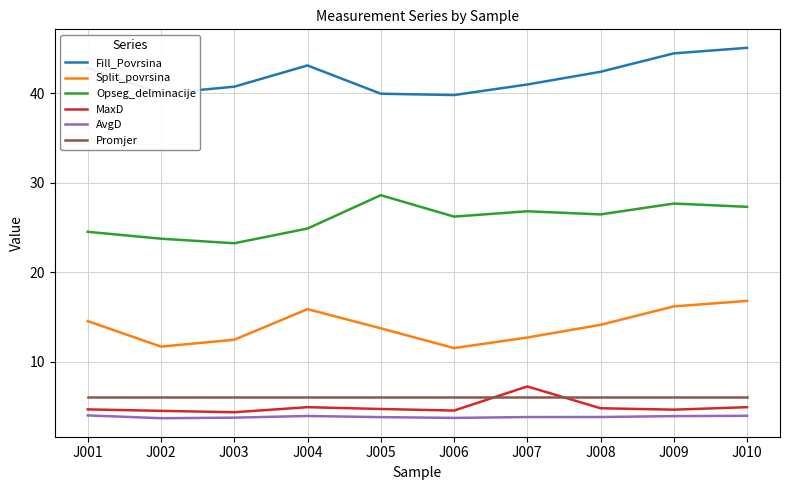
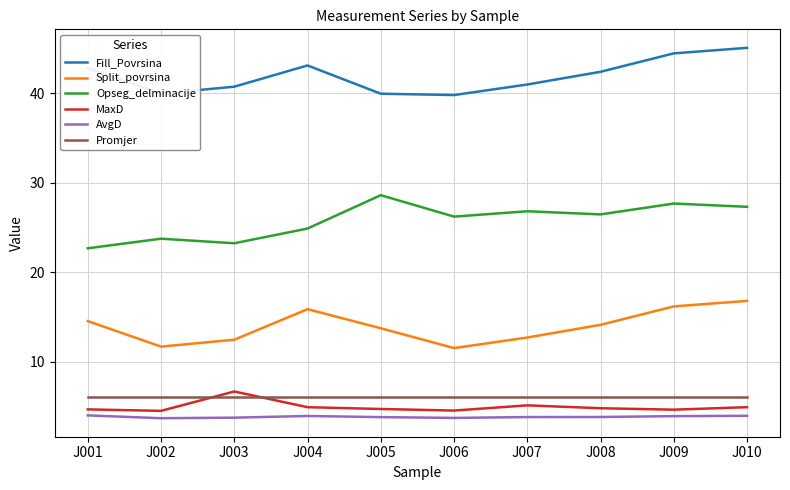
  {
    "Fill_Povrsina": {
      "J003": 41,
      "J004": 43,
      "J005": 40,
      "J006": 40,
      "J007": 41,
      "J008": 42,
      "J009": 44,
      "J010": 45
    },
    "Split_povrsina": {
      "J001": 15,
      "J002": 12,
      "J003": 12,
      "J004": 16,
      "J005": 14,
      "J006": 12,
      "J007": 13,
      "J008": 14,
      "J009": 16,
      "J010": 17
    },
    "Opseg_delminacije": {
-     "J001": 25,
+     "J001": 23,
      "J002": 24,
      "J003": 23,
      "J004": 25,
      "J005": 29,
      "J006": 26,
      "J007": 27,
      "J008": 26,
      "J009": 28,
      "J010": 27
    },
    "MaxD": {
      "J001": 5,
      "J002": 5,
-     "J003": 4,
+     "J003": 7,
      "J004": 5,
      "J005": 5,
      "J006": 5,
-     "J007": 7,
+     "J007": 5,
      "J008": 5,
      "J009": 5,
      "J010": 5
    },
    "AvgD": {
      "J001": 4,
      "J002": 4,
      "J003": 4,
      "J004": 4,
      "J005": 4,
      "J006": 4,
      "J007": 4,
      "J008": 4,
      "J009": 4,
      "J010": 4
    },
    "Promjer": {
      "J001": 6,
      "J002": 6,
      "J003": 6,
      "J004": 6,
      "J005": 6,
      "J006": 6,
      "J007": 6,
      "J008": 6,
      "J009": 6,
      "J010": 6
    }
  }
